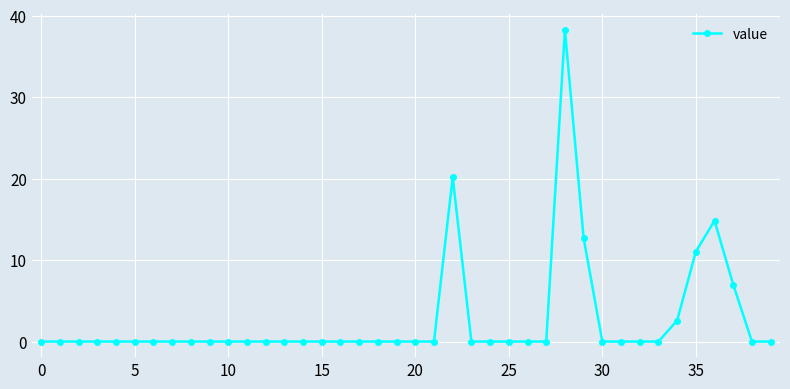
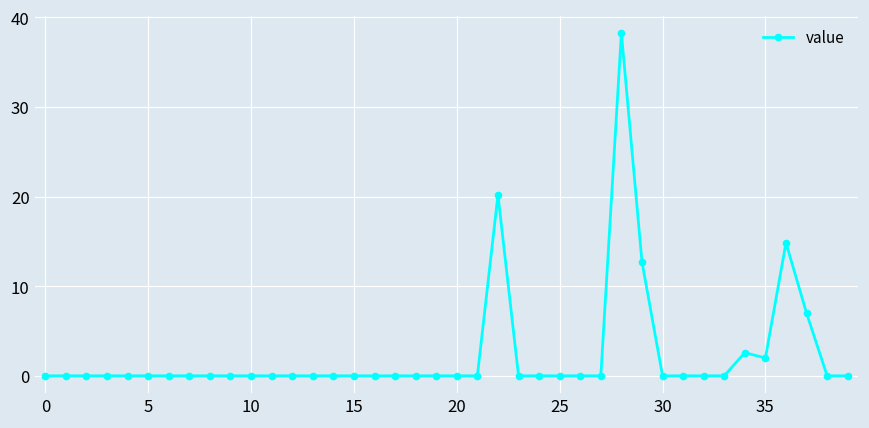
  {
    "0": 0,
    "5": 0,
    "10": 0,
    "15": 0,
    "20": 0,
    "25": 0,
    "30": 0,
-   "35": 11
+   "35": 2
  }
